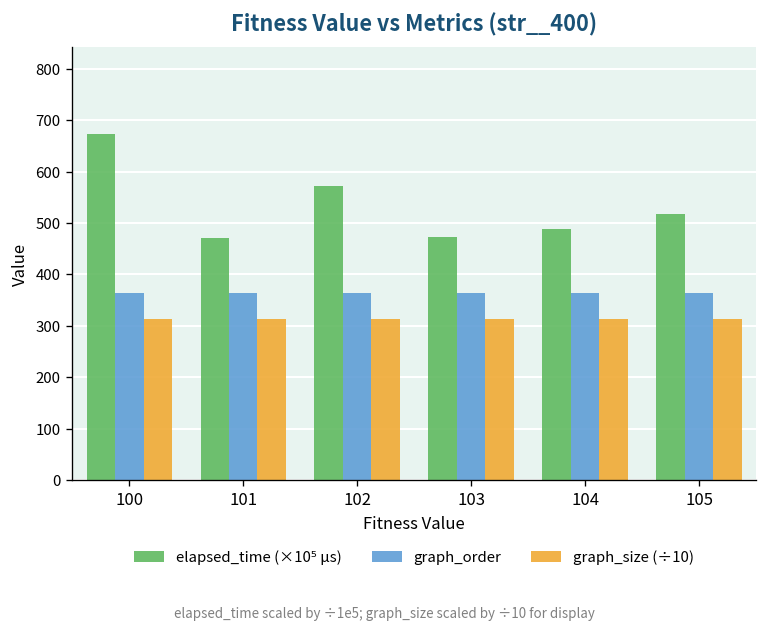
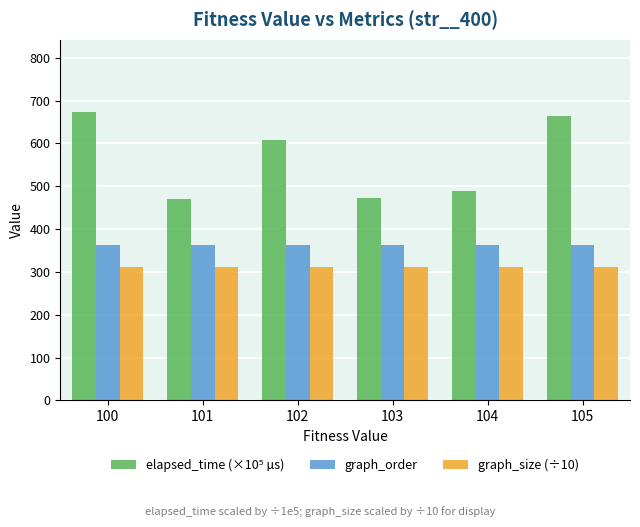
  {
    "elapsed_time (×10⁵ µs)": {
      "100": 670,
      "101": 470,
-     "102": 570,
+     "102": 610,
      "103": 470,
      "104": 490,
-     "105": 520
+     "105": 660
    },
    "graph_order": {
      "100": 360,
      "101": 360,
      "102": 360,
      "103": 360,
      "104": 360,
      "105": 360
    },
    "graph_size (÷10)": {
      "100": 310,
      "101": 310,
      "102": 310,
      "103": 310,
      "104": 310,
      "105": 310
    }
  }
